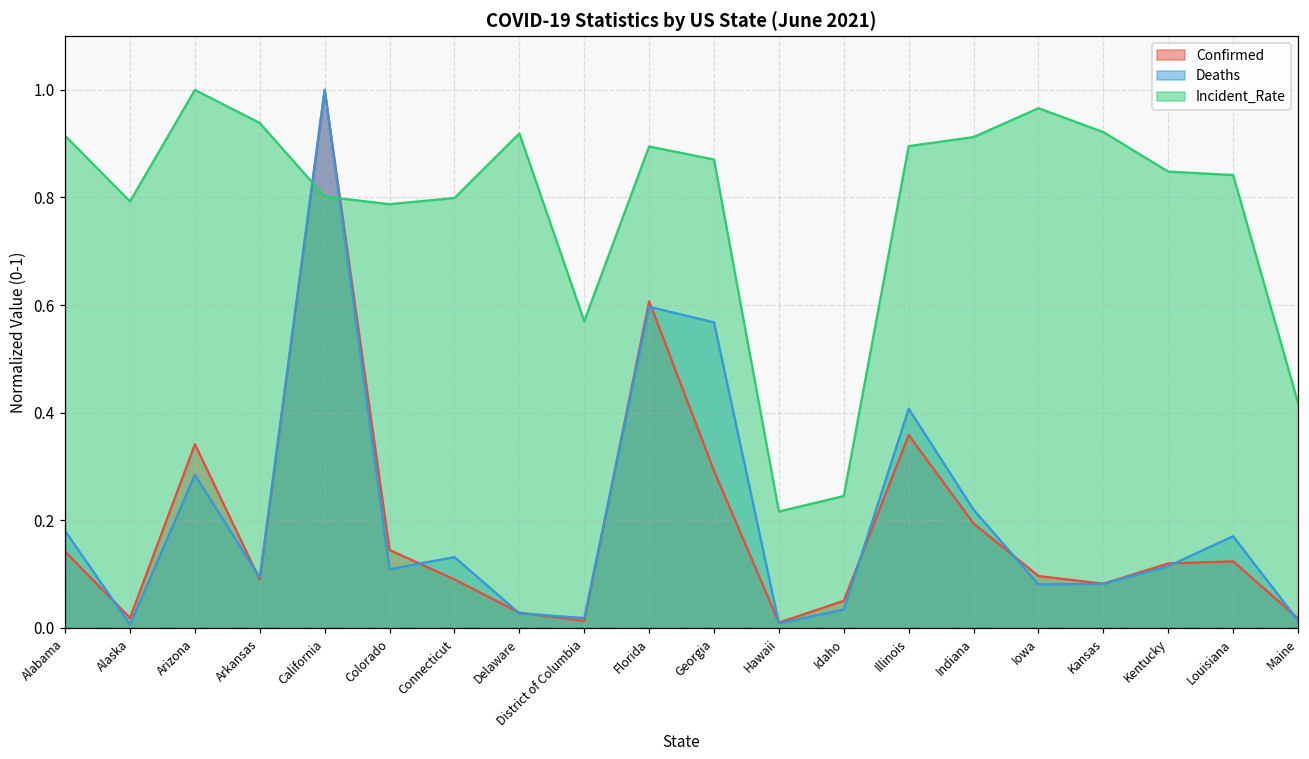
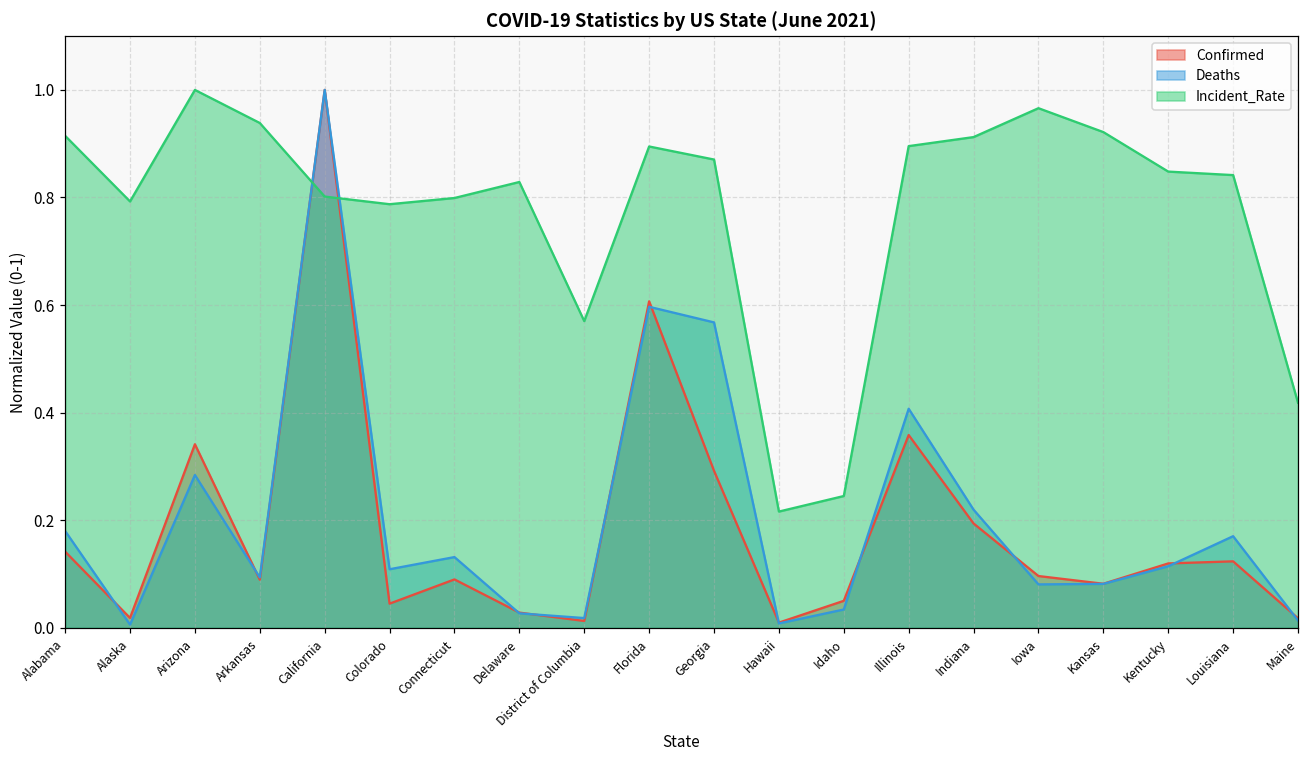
  {
    "Confirmed": {
      "Alabama": 0.14,
      "Alaska": 0.02,
      "Arizona": 0.34,
-     "Colorado": 0.14,
+     "Colorado": 0.04,
      "Connecticut": 0.09,
      "District of Columbia": 0.01,
      "Florida": 0.61,
      "Georgia": 0.29,
      "Idaho": 0.05,
      "Illinois": 0.36,
      "Indiana": 0.19,
      "Iowa": 0.10,
      "Kentucky": 0.12,
      "Louisiana": 0.12
    },
    "Deaths": {
      "Alabama": 0.18,
      "Alaska": 0.01,
      "Arizona": 0.28,
      "Colorado": 0.11,
      "Connecticut": 0.13,
      "District of Columbia": 0.02,
      "Florida": 0.60,
      "Georgia": 0.57,
      "Idaho": 0.03,
      "Illinois": 0.41,
      "Indiana": 0.22,
      "Iowa": 0.08,
      "Kentucky": 0.11,
      "Louisiana": 0.17
    },
    "Incident_Rate": {
      "Alabama": 0.91,
      "Alaska": 0.79,
      "Arizona": 1.00,
      "Arkansas": 0.94,
      "California": 0.80,
      "Colorado": 0.79,
      "Connecticut": 0.80,
-     "Delaware": 0.92,
+     "Delaware": 0.83,
      "District of Columbia": 0.57,
      "Florida": 0.89,
      "Georgia": 0.87,
      "Hawaii": 0.22,
      "Idaho": 0.25,
      "Illinois": 0.90,
      "Indiana": 0.91,
      "Iowa": 0.97,
      "Kansas": 0.92,
      "Kentucky": 0.85,
      "Louisiana": 0.84,
      "Maine": 0.42
    }
  }
